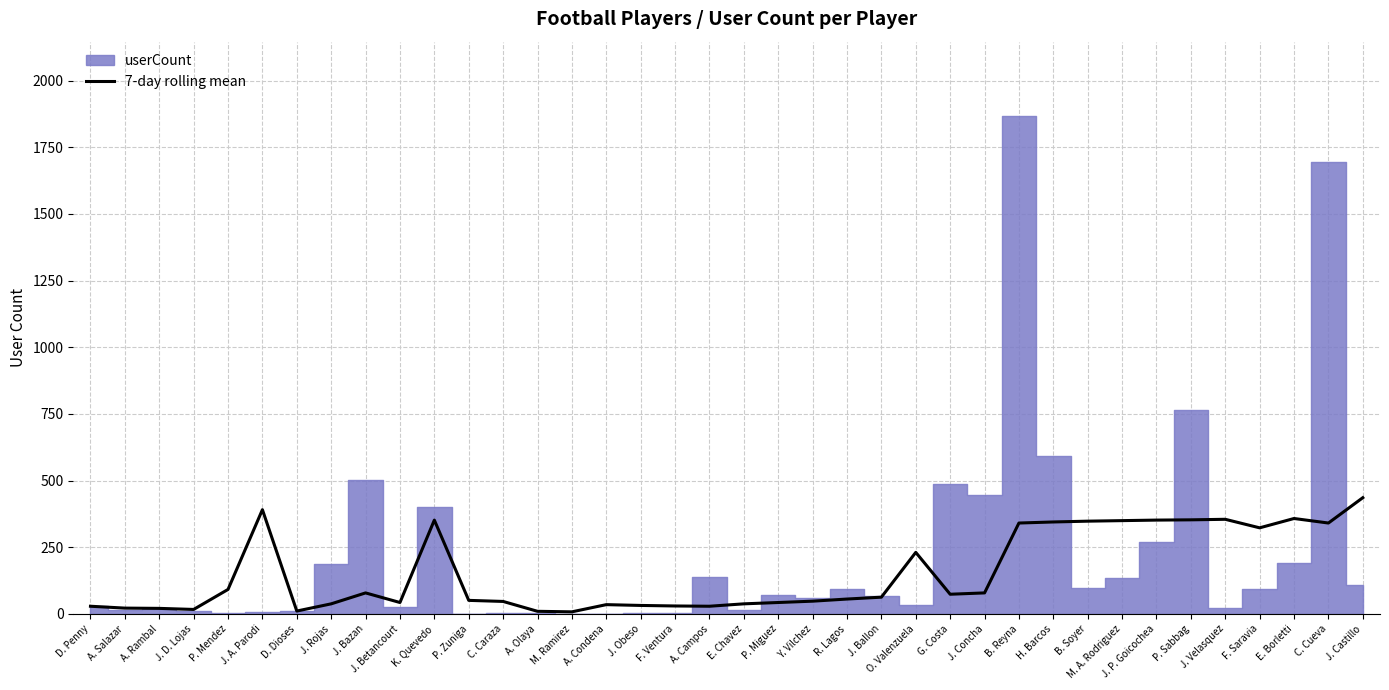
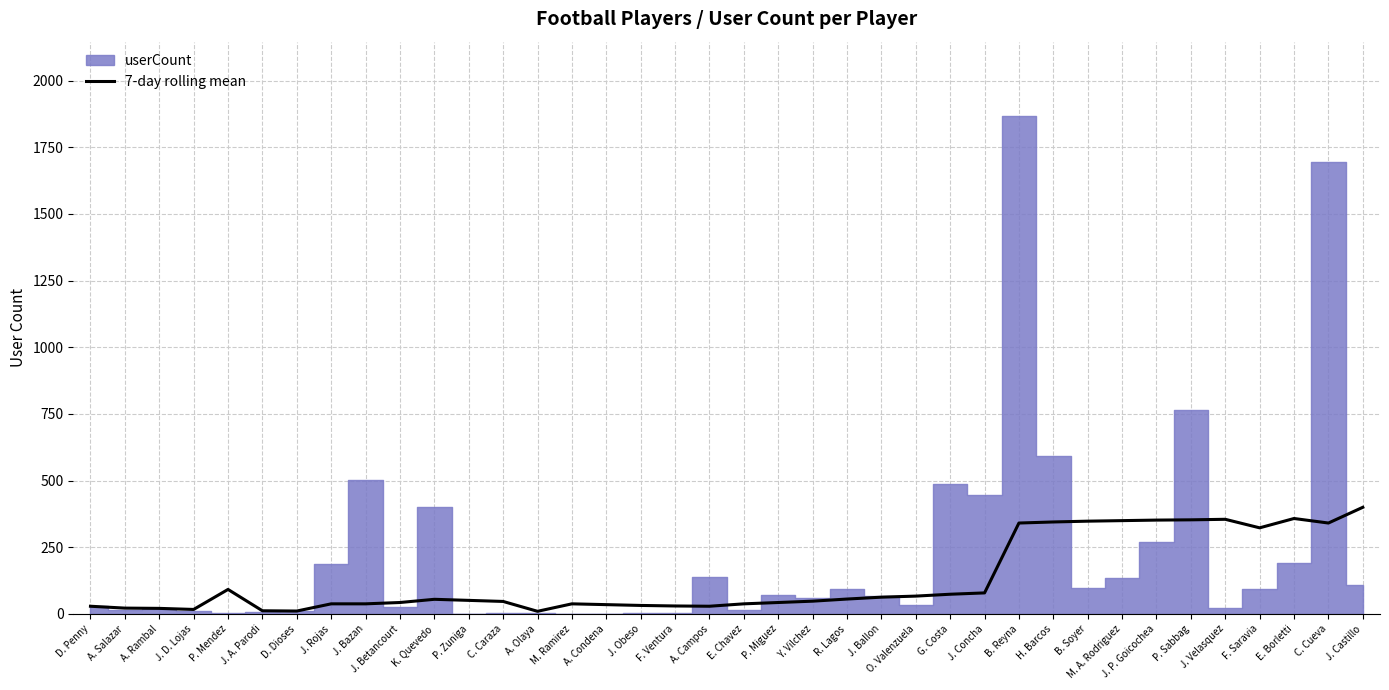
  {
    "7-day rolling mean": {
      "A. Salazar": 20,
      "A. Rambal": 20,
      "J. D. Lojas": 20,
      "P. Mendez": 90,
-     "J. A. Parodi": 390,
+     "J. A. Parodi": 10,
      "D. Dioses": 10,
      "J. Rojas": 40,
-     "J. Bazan": 80,
+     "J. Bazan": 40,
      "J. Betancourt": 40,
-     "K. Quevedo": 350,
+     "K. Quevedo": 60,
      "P. Zuniga": 50,
      "C. Caraza": 50,
      "A. Olaya": 10,
-     "M. Ramirez": 10,
+     "M. Ramirez": 40,
      "A. Condena": 40,
      "J. Obeso": 30,
      "F. Ventura": 30,
      "A. Campos": 30,
      "E. Chavez": 40,
      "P. Miguez": 40,
      "Y. Vilchez": 50,
      "R. Lagos": 60,
      "J. Ballon": 60,
-     "O. Valenzuela": 230,
+     "O. Valenzuela": 70,
      "G. Costa": 70,
      "J. Concha": 80,
      "B. Reyna": 340,
      "H. Barcos": 350,
      "B. Soyer": 350,
      "M. A. Rodriguez": 350,
      "J. P. Goicochea": 350,
      "P. Sabbag": 350,
      "J. Velasquez": 360,
      "F. Saravia": 320,
      "E. Borletti": 360,
      "C. Cueva": 340,
-     "J. Castillo": 440
+     "J. Castillo": 400
    }
  }
